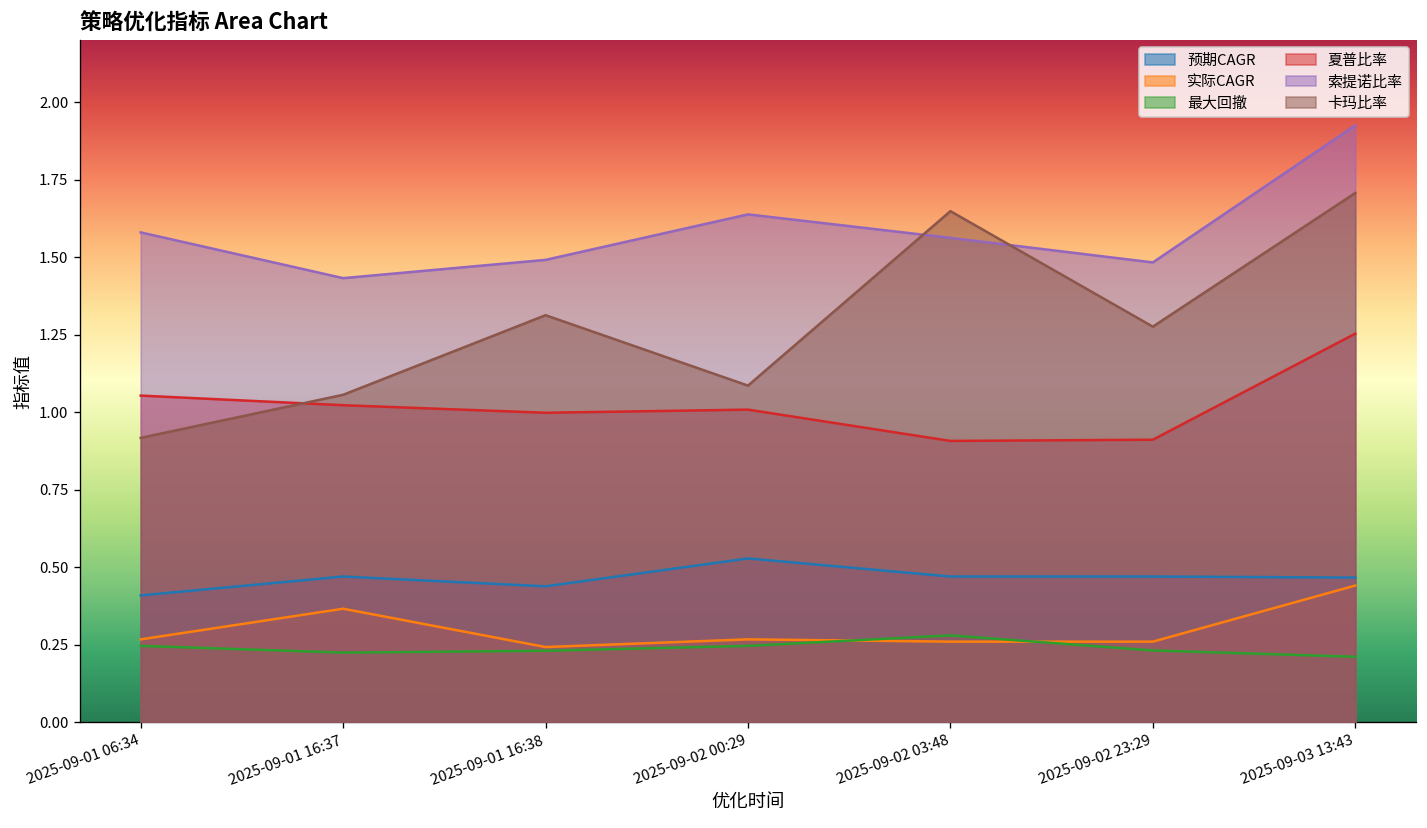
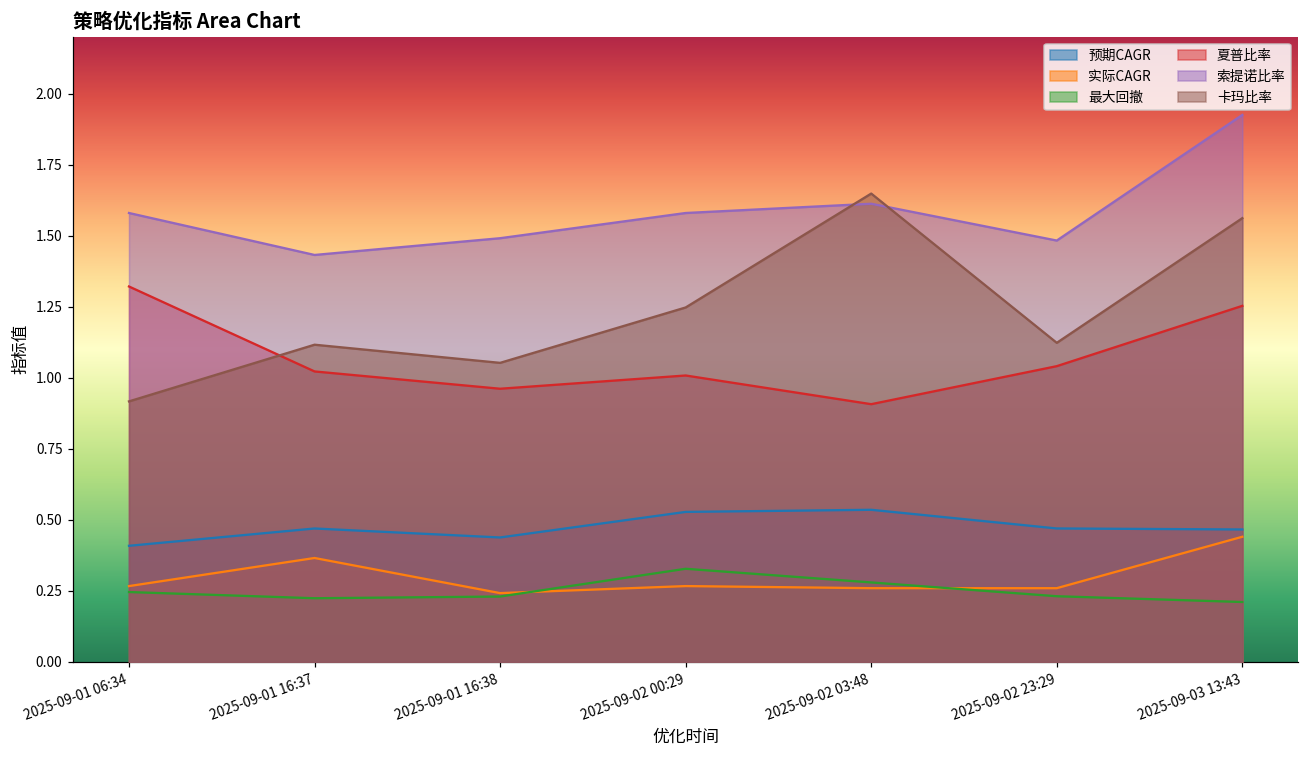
  {
    "预期CAGR": {
      "2025-09-01 06:34": 0.41,
      "2025-09-01 16:37": 0.47,
      "2025-09-01 16:38": 0.44,
      "2025-09-02 00:29": 0.53,
-     "2025-09-02 03:48": 0.47,
+     "2025-09-02 03:48": 0.54,
      "2025-09-02 23:29": 0.47,
      "2025-09-03 13:43": 0.47
    },
    "实际CAGR": {
      "2025-09-01 06:34": 0.27,
      "2025-09-01 16:37": 0.37,
      "2025-09-01 16:38": 0.24,
      "2025-09-02 00:29": 0.27,
      "2025-09-02 03:48": 0.26,
      "2025-09-02 23:29": 0.26,
      "2025-09-03 13:43": 0.44
    },
    "最大回撤": {
      "2025-09-01 06:34": 0.25,
      "2025-09-01 16:37": 0.22,
      "2025-09-01 16:38": 0.23,
-     "2025-09-02 00:29": 0.25,
+     "2025-09-02 00:29": 0.33,
      "2025-09-02 03:48": 0.28,
      "2025-09-02 23:29": 0.23,
      "2025-09-03 13:43": 0.21
    },
    "夏普比率": {
-     "2025-09-01 06:34": 1.05,
+     "2025-09-01 06:34": 1.32,
      "2025-09-01 16:37": 1.02,
-     "2025-09-01 16:38": 1.00,
+     "2025-09-01 16:38": 0.96,
      "2025-09-02 00:29": 1.01,
      "2025-09-02 03:48": 0.91,
-     "2025-09-02 23:29": 0.91,
+     "2025-09-02 23:29": 1.04,
      "2025-09-03 13:43": 1.25
    },
    "索提诺比率": {
      "2025-09-01 06:34": 1.58,
      "2025-09-01 16:37": 1.43,
      "2025-09-01 16:38": 1.49,
-     "2025-09-02 00:29": 1.64,
-     "2025-09-02 03:48": 1.56,
+     "2025-09-02 00:29": 1.58,
+     "2025-09-02 03:48": 1.61,
      "2025-09-02 23:29": 1.48,
      "2025-09-03 13:43": 1.92
    },
    "卡玛比率": {
      "2025-09-01 06:34": 0.92,
-     "2025-09-01 16:37": 1.06,
-     "2025-09-01 16:38": 1.31,
-     "2025-09-02 00:29": 1.09,
+     "2025-09-01 16:37": 1.12,
+     "2025-09-01 16:38": 1.05,
+     "2025-09-02 00:29": 1.25,
      "2025-09-02 03:48": 1.65,
-     "2025-09-02 23:29": 1.28,
-     "2025-09-03 13:43": 1.71
+     "2025-09-02 23:29": 1.12,
+     "2025-09-03 13:43": 1.56
    }
  }
